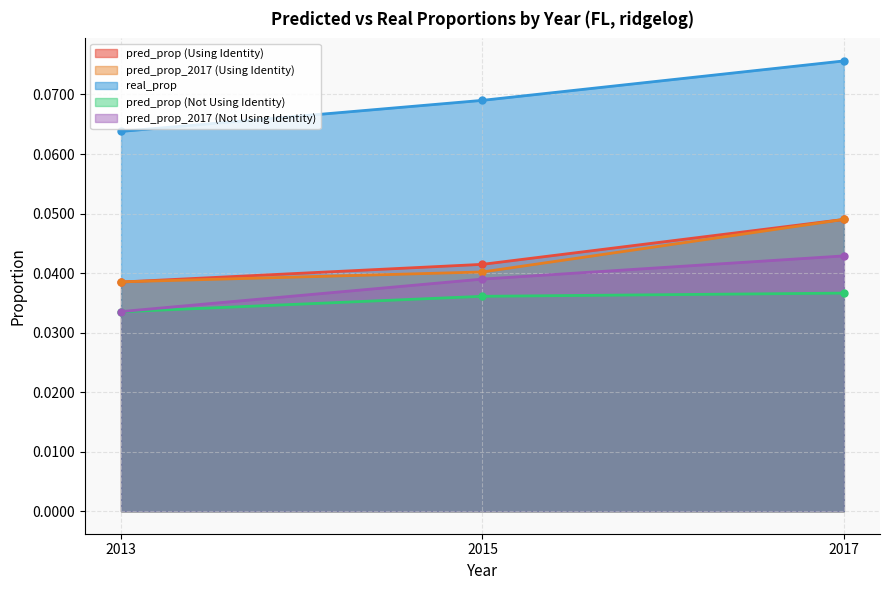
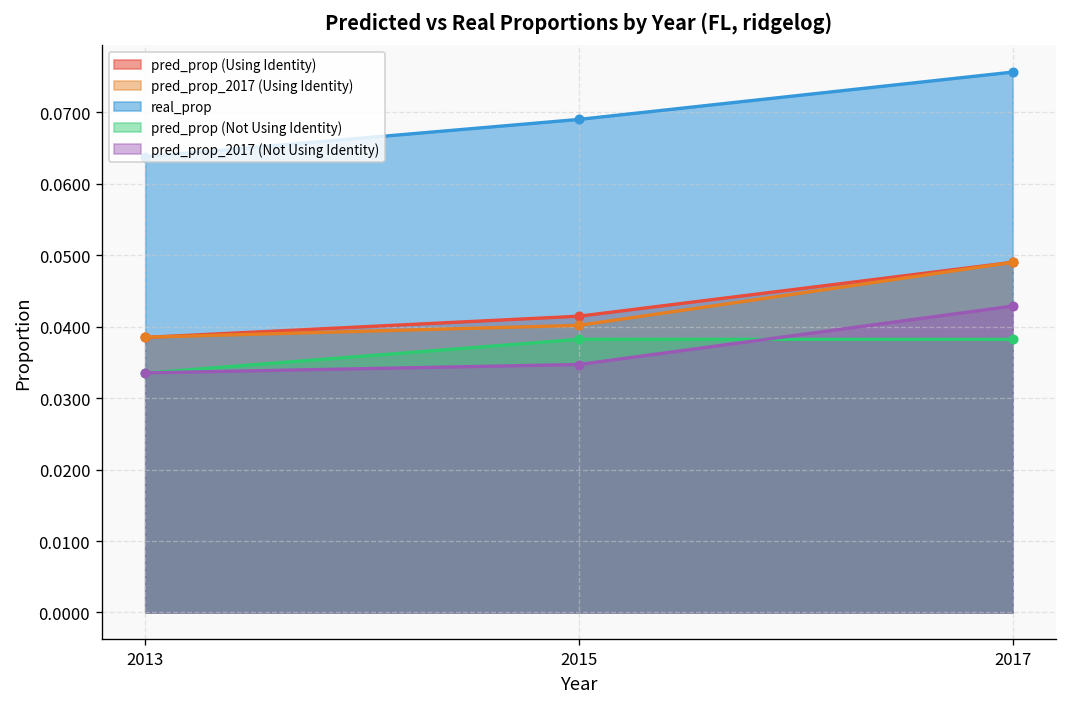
  {
    "real_prop": {
      "2013": 0.064,
      "2015": 0.069,
      "2017": 0.076
    },
    "pred_prop (Not Using Identity)": {
-     "2015": 0.036,
-     "2017": 0.037
+     "2015": 0.038,
+     "2017": 0.038
    },
    "pred_prop_2017 (Not Using Identity)": {
-     "2015": 0.039,
+     "2015": 0.035,
      "2017": 0.043
    }
  }
